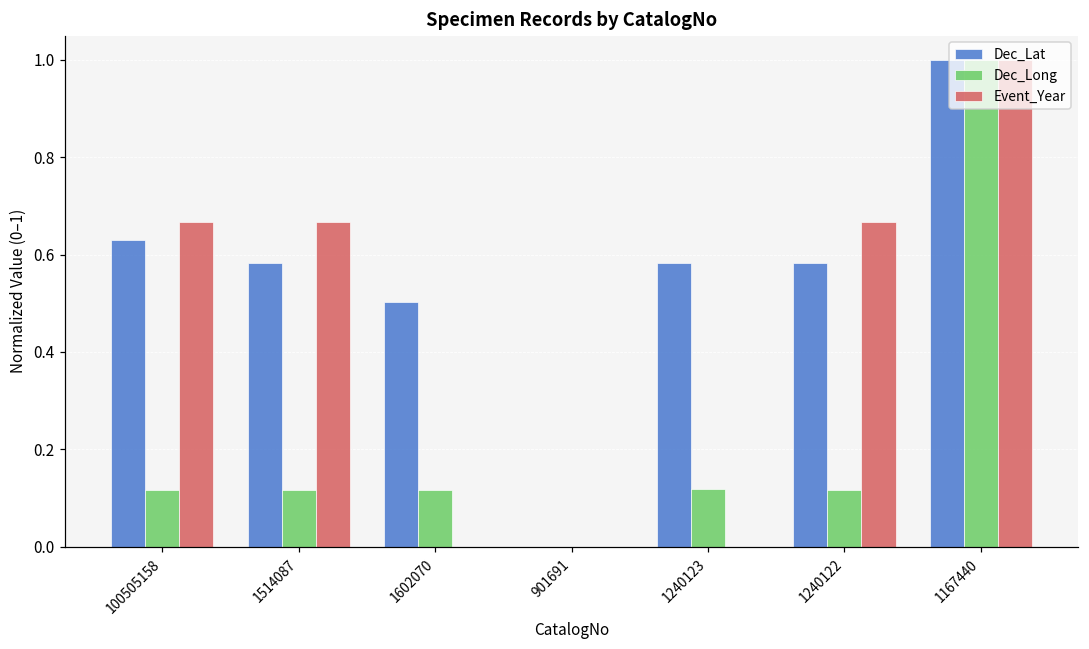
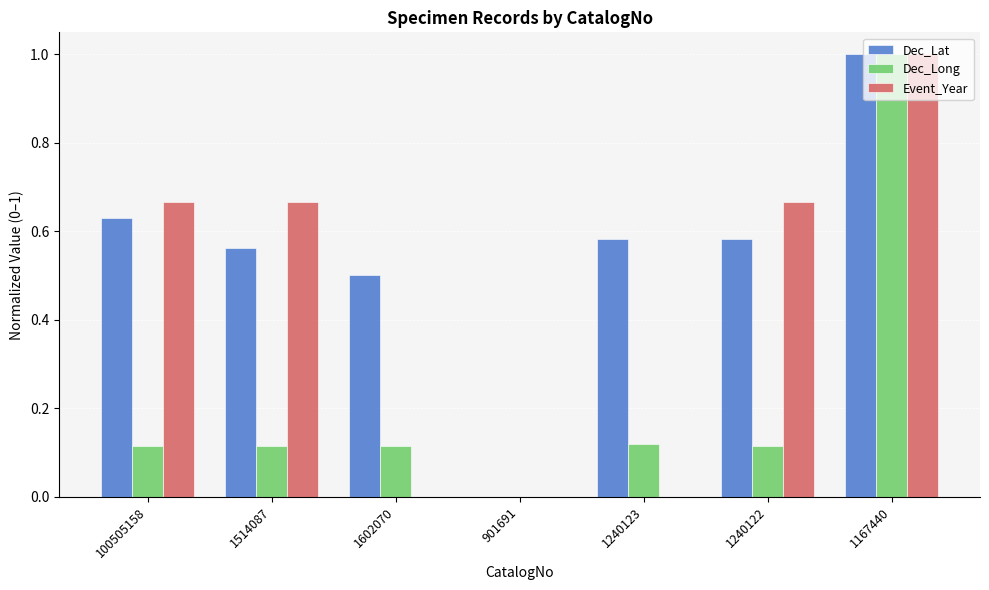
  {
    "Dec_Lat": {
      "100505158": 0.63,
-     "1514087": 0.58,
+     "1514087": 0.56,
      "1602070": 0.50,
      "901691": 0.00,
      "1240123": 0.58,
      "1240122": 0.58,
      "1167440": 1.00
    },
    "Dec_Long": {
      "100505158": 0.12,
      "1514087": 0.12,
      "1602070": 0.12,
      "901691": 0.00,
      "1240123": 0.12,
      "1240122": 0.12
    },
    "Event_Year": {
      "100505158": 0.67,
      "1514087": 0.67,
      "1602070": 0.00,
      "901691": 0.00,
      "1240123": 0.00,
      "1240122": 0.67
    }
  }
